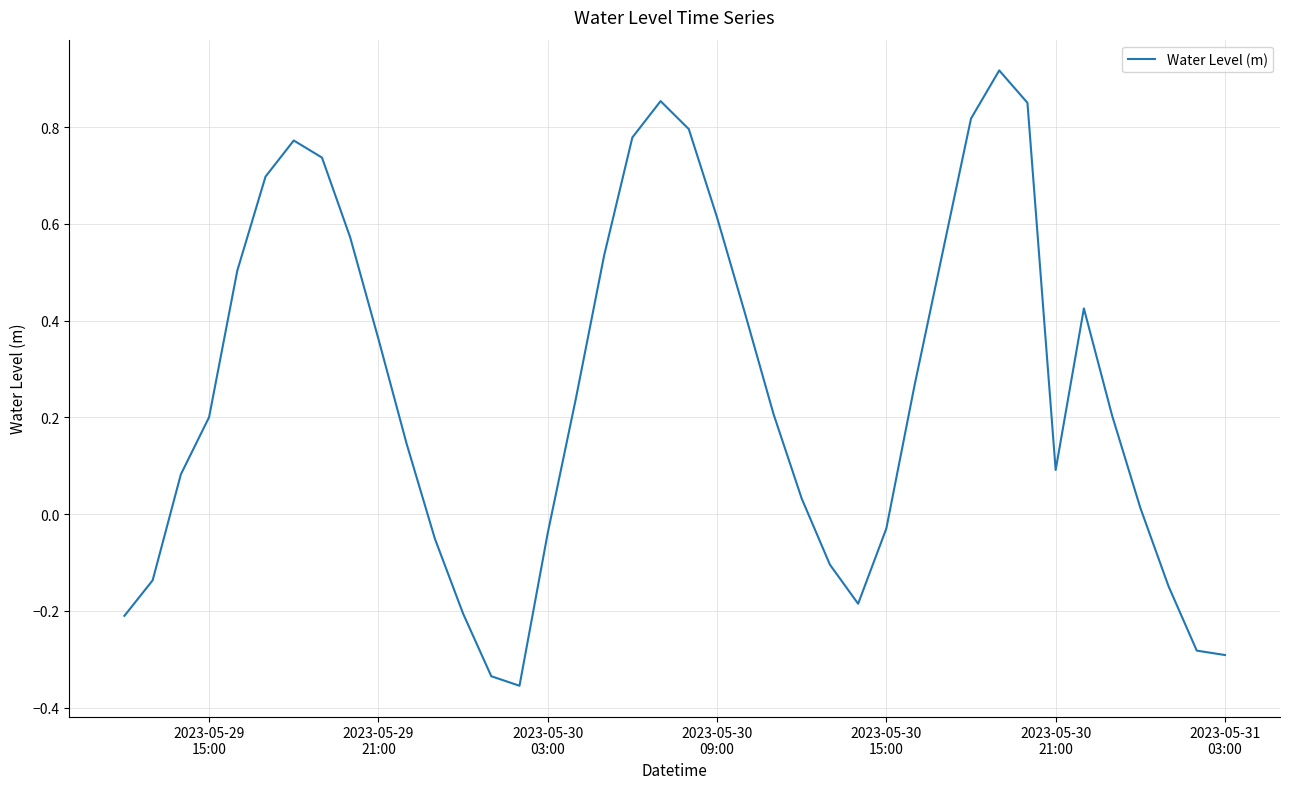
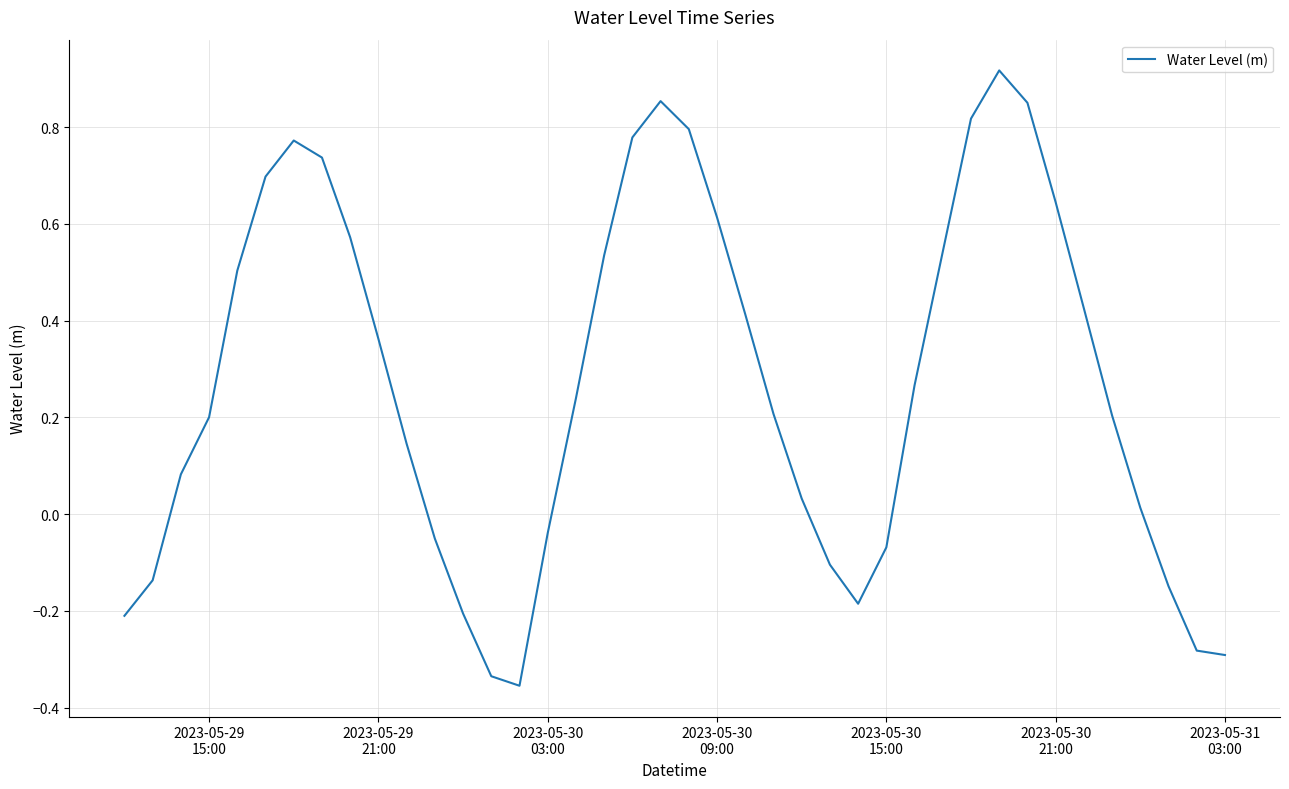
  {
    "2023-05-29 15:00": 0.20,
    "2023-05-29 21:00": 0.36,
    "2023-05-30 03:00": -0.04,
    "2023-05-30 09:00": 0.61,
-   "2023-05-30 15:00": -0.03,
-   "2023-05-30 21:00": 0.09,
+   "2023-05-30 15:00": -0.07,
+   "2023-05-30 21:00": 0.64,
    "2023-05-31 03:00": -0.29
  }
